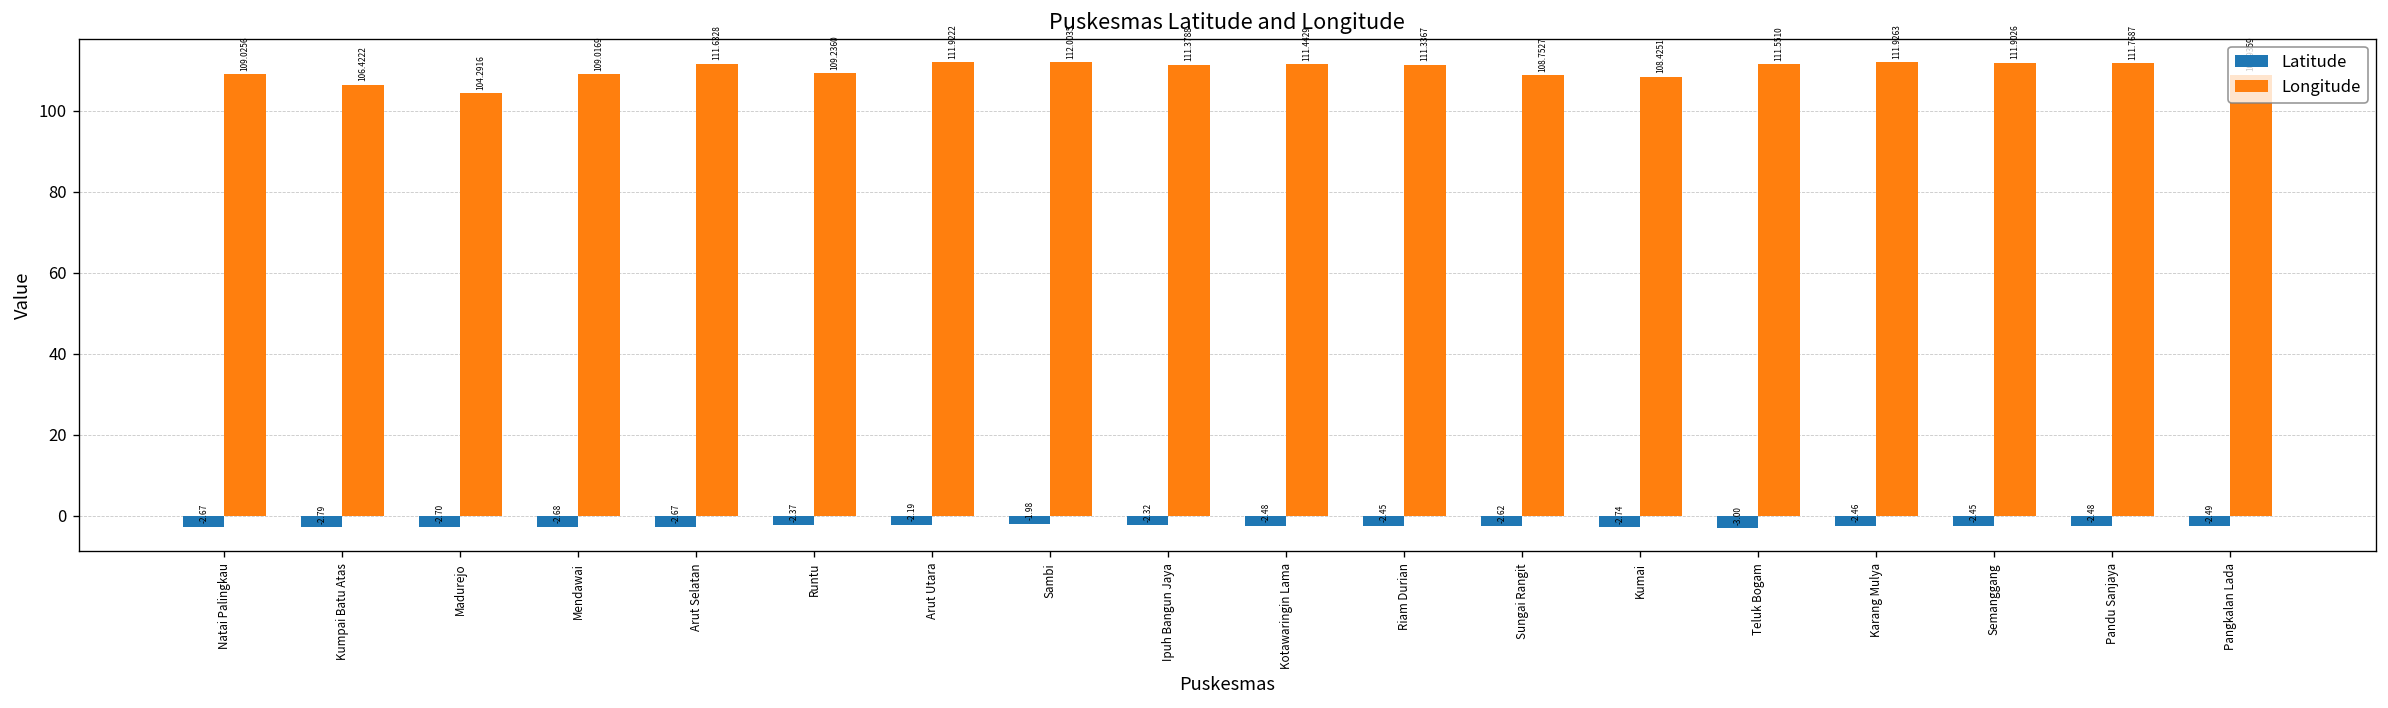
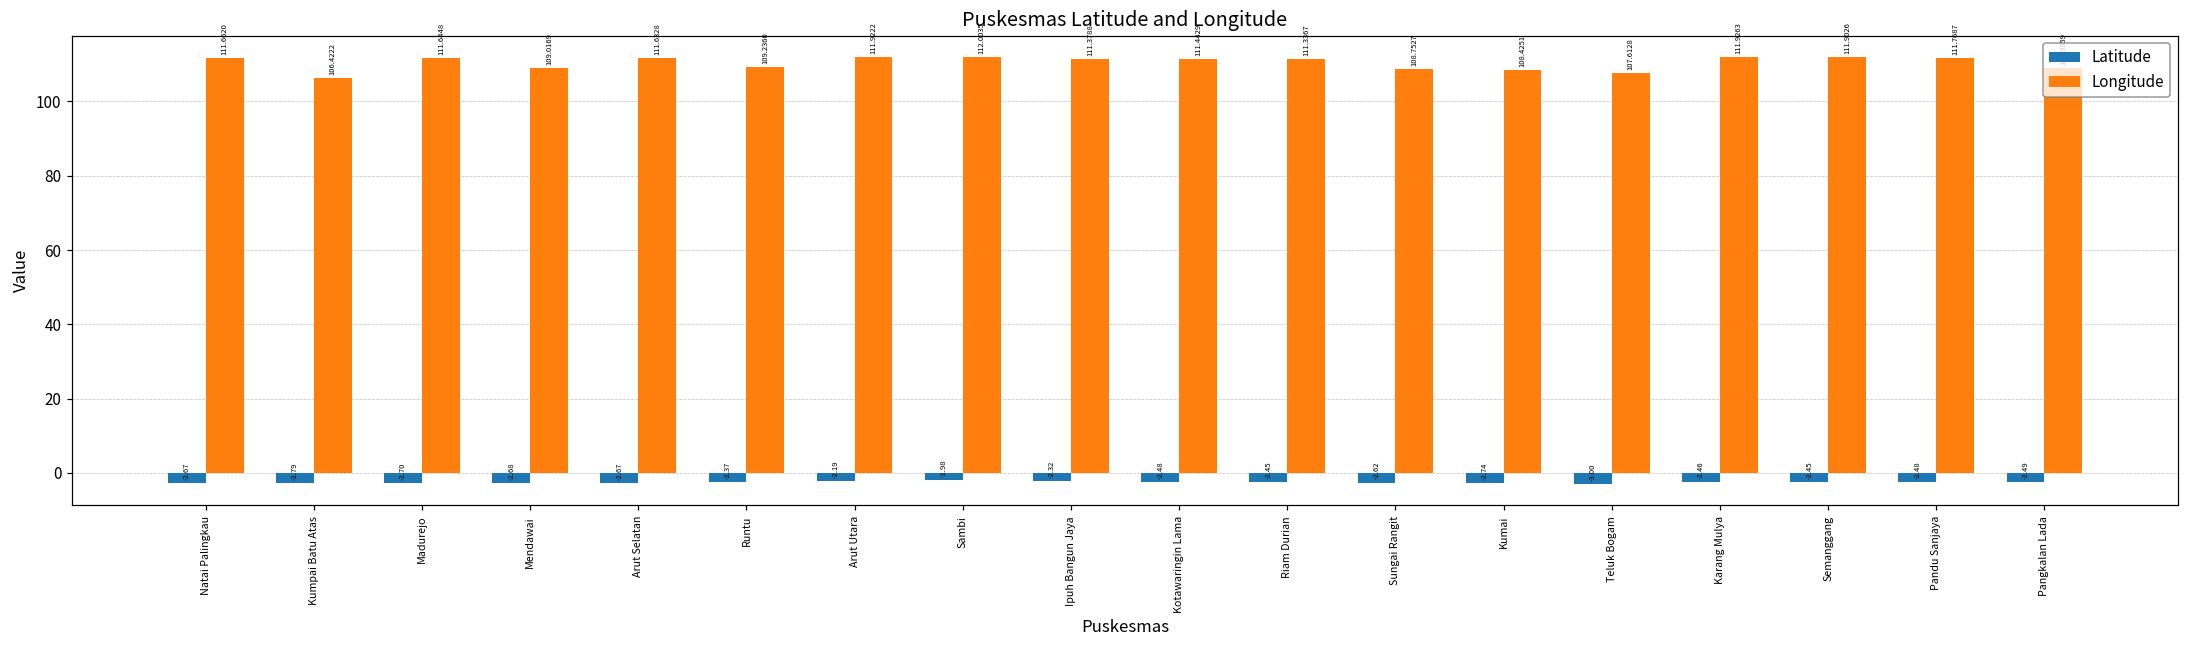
  {
    "Latitude": {
      "Natai Palingkau": -2.67,
      "Kumpai Batu Atas": -2.79,
      "Madurejo": -2.70,
      "Mendawai": -2.68,
      "Arut Selatan": -2.67,
      "Runtu": -2.37,
      "Arut Utara": -2.19,
      "Sambi": -1.98,
      "Ipuh Bangun Jaya": -2.32,
      "Kotawaringin Lama": -2.48,
      "Riam Durian": -2.45,
      "Sungai Rangit": -2.62,
      "Kumai": -2.74,
      "Teluk Bogam": -3.00,
      "Karang Mulya": -2.46,
      "Semanggang": -2.45,
      "Pandu Sanjaya": -2.48,
      "Pangkalan Lada": -2.49
    },
    "Longitude": {
-     "Natai Palingkau": 109.0256,
+     "Natai Palingkau": 111.6620,
      "Kumpai Batu Atas": 106.4222,
-     "Madurejo": 104.2916,
+     "Madurejo": 111.6448,
      "Mendawai": 109.0169,
      "Arut Selatan": 111.6328,
      "Runtu": 109.2360,
      "Arut Utara": 111.9222,
      "Sambi": 112.0035,
      "Ipuh Bangun Jaya": 111.3788,
      "Kotawaringin Lama": 111.4429,
      "Riam Durian": 111.3367,
      "Sungai Rangit": 108.7527,
      "Kumai": 108.4251,
-     "Teluk Bogam": 111.5510,
+     "Teluk Bogam": 107.6128,
      "Karang Mulya": 111.9263,
      "Semanggang": 111.9026,
      "Pandu Sanjaya": 111.7687
    }
  }
